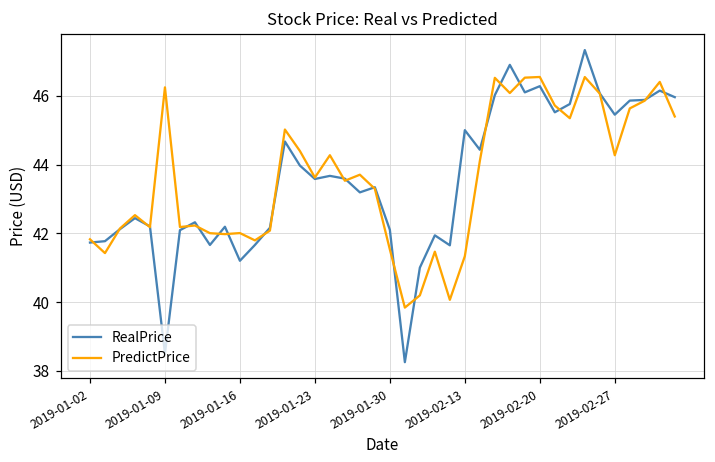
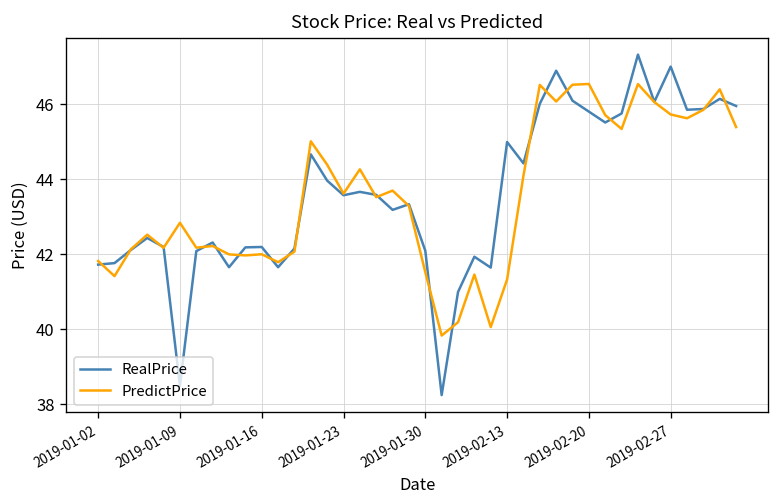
  {
    "RealPrice": {
      "2019-01-02": 41.7,
-     "2019-01-16": 41.2,
+     "2019-01-16": 42.2,
      "2019-01-30": 42.1,
      "2019-02-13": 45.0,
-     "2019-02-20": 46.3,
-     "2019-02-27": 45.5
+     "2019-02-20": 45.8,
+     "2019-02-27": 47.0
    },
    "PredictPrice": {
      "2019-01-02": 41.8,
-     "2019-01-09": 46.2,
+     "2019-01-09": 42.8,
      "2019-01-16": 42.0,
      "2019-01-30": 41.5,
      "2019-02-13": 41.3,
      "2019-02-20": 46.5,
-     "2019-02-27": 44.3
+     "2019-02-27": 45.7
    }
  }
